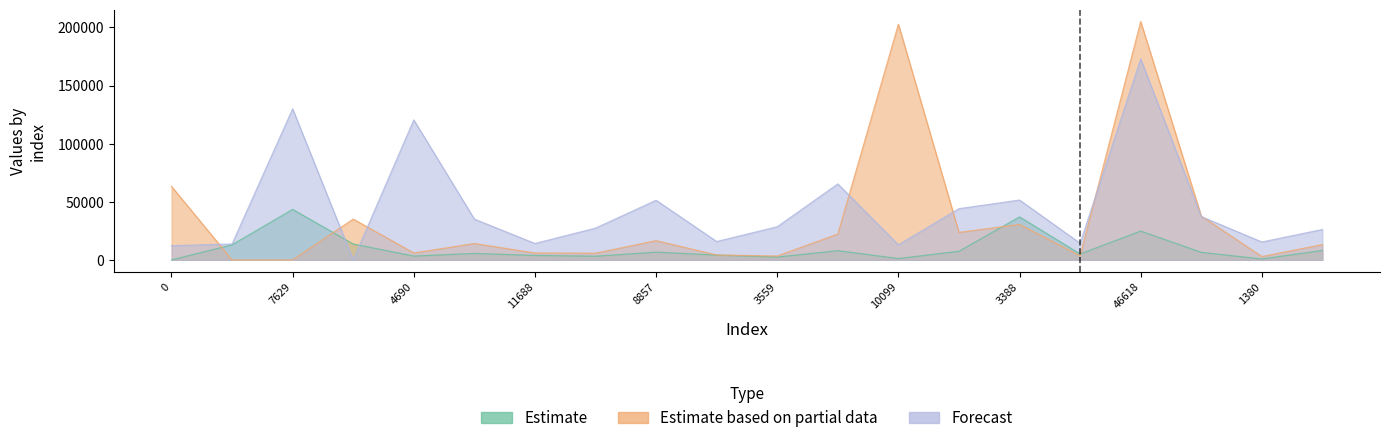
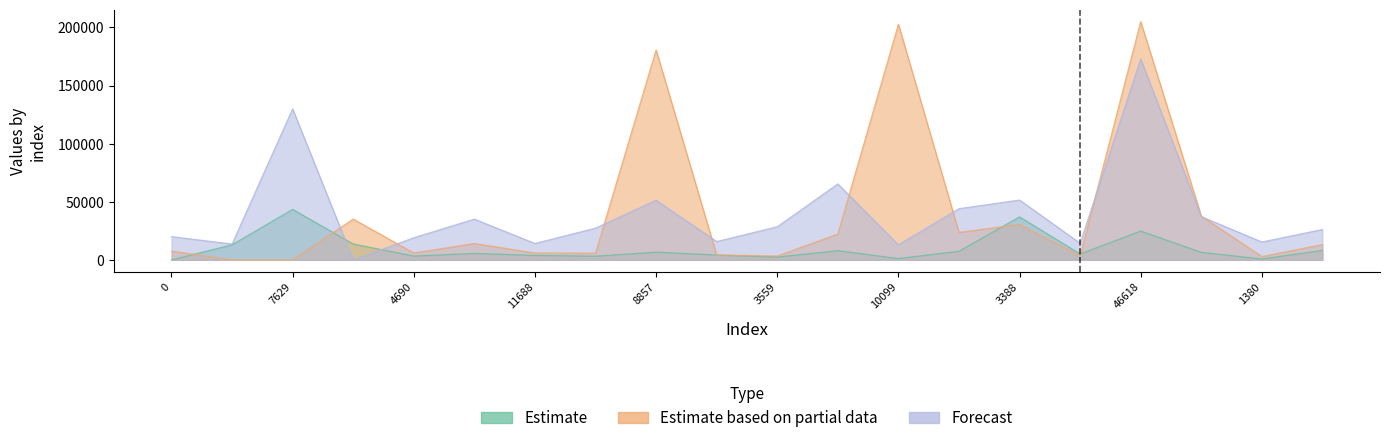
  {
    "Estimate": {
      "0": 0,
      "7629": 43000,
      "4690": 3000,
      "8857": 7000,
      "10099": 1000,
      "3388": 37000,
      "46618": 25000
    },
    "Estimate based on partial data": {
-     "0": 63000,
+     "0": 8000,
      "7629": 0,
      "4690": 6000,
-     "8857": 17000,
+     "8857": 181000,
      "10099": 203000,
      "3388": 31000,
      "46618": 205000
    },
    "Forecast": {
-     "0": 12000,
+     "0": 20000,
      "7629": 130000,
-     "4690": 120000,
+     "4690": 19000,
      "11688": 14000,
      "8857": 51000,
      "3559": 29000,
      "10099": 13000,
      "3388": 52000,
      "46618": 173000,
      "1380": 15000
    }
  }
